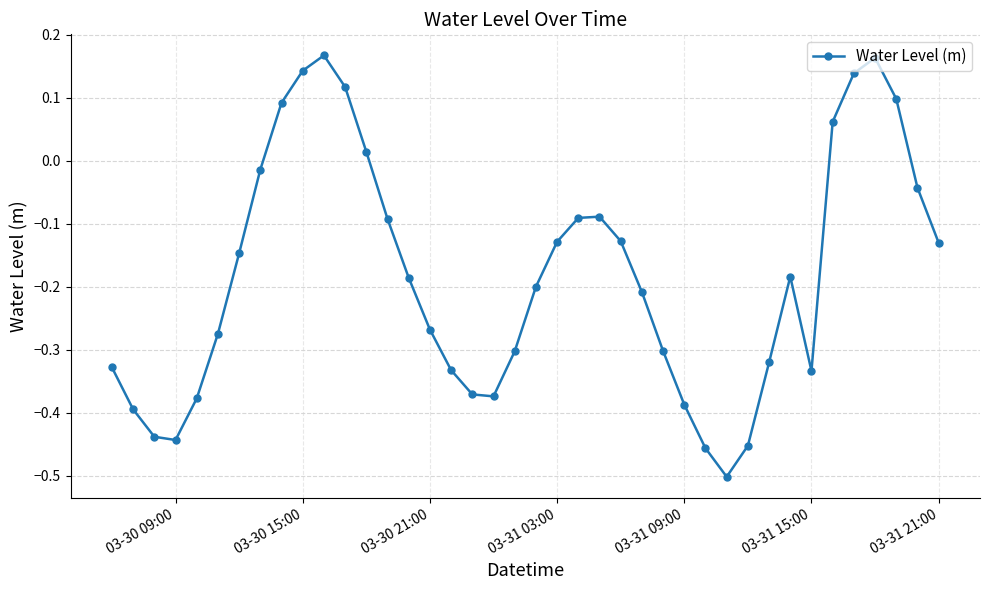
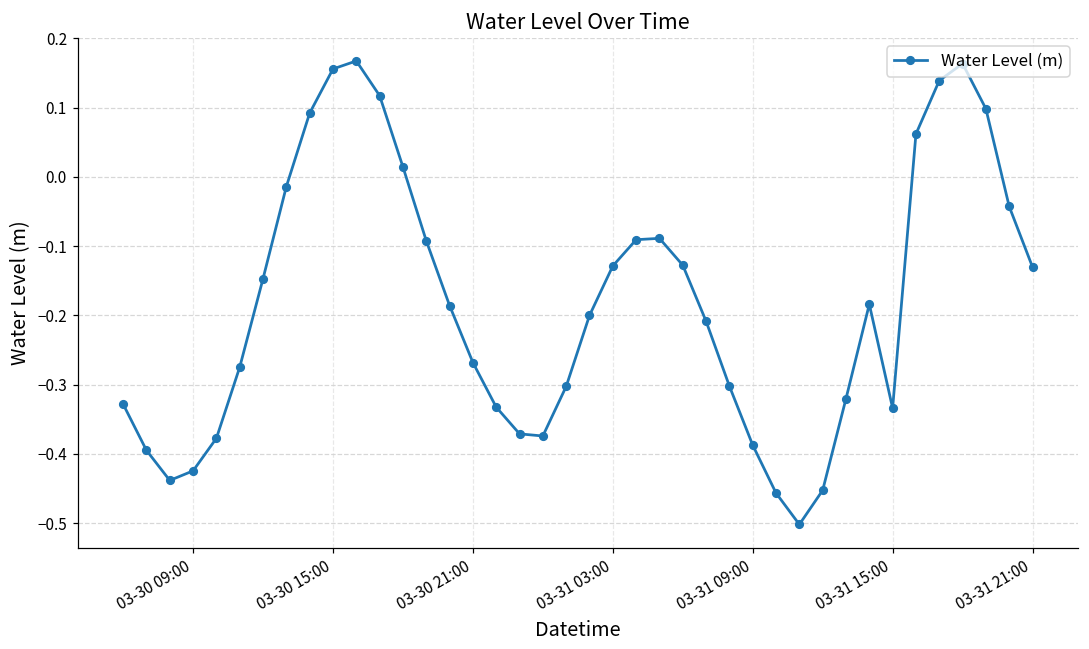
  {
-   "03-30 09:00": -0.44,
-   "03-30 15:00": 0.14,
+   "03-30 09:00": -0.42,
+   "03-30 15:00": 0.16,
    "03-30 21:00": -0.27,
    "03-31 03:00": -0.13,
    "03-31 09:00": -0.39,
    "03-31 15:00": -0.33,
    "03-31 21:00": -0.13
  }
